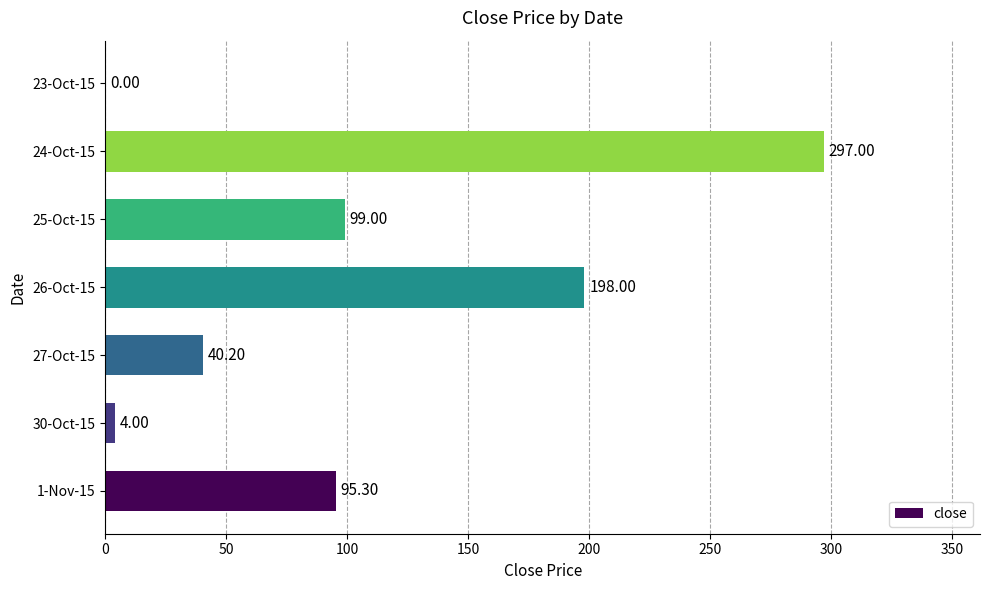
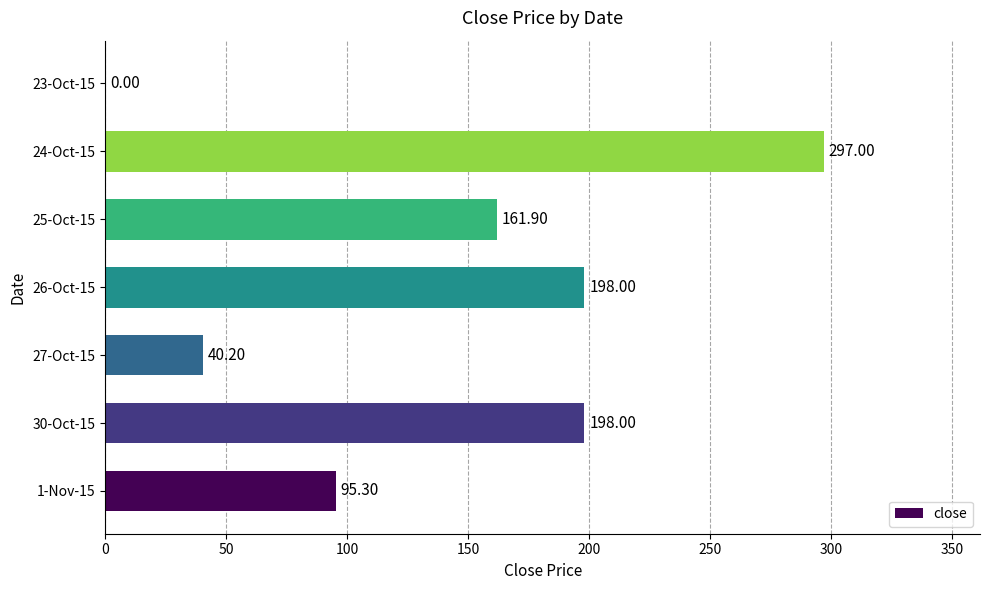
  {
    "23-Oct-15": 0.00,
    "24-Oct-15": 297.00,
-   "25-Oct-15": 99.00,
+   "25-Oct-15": 161.90,
    "26-Oct-15": 198.00,
    "27-Oct-15": 40.20,
-   "30-Oct-15": 4.00,
+   "30-Oct-15": 198.00,
    "1-Nov-15": 95.30
  }
